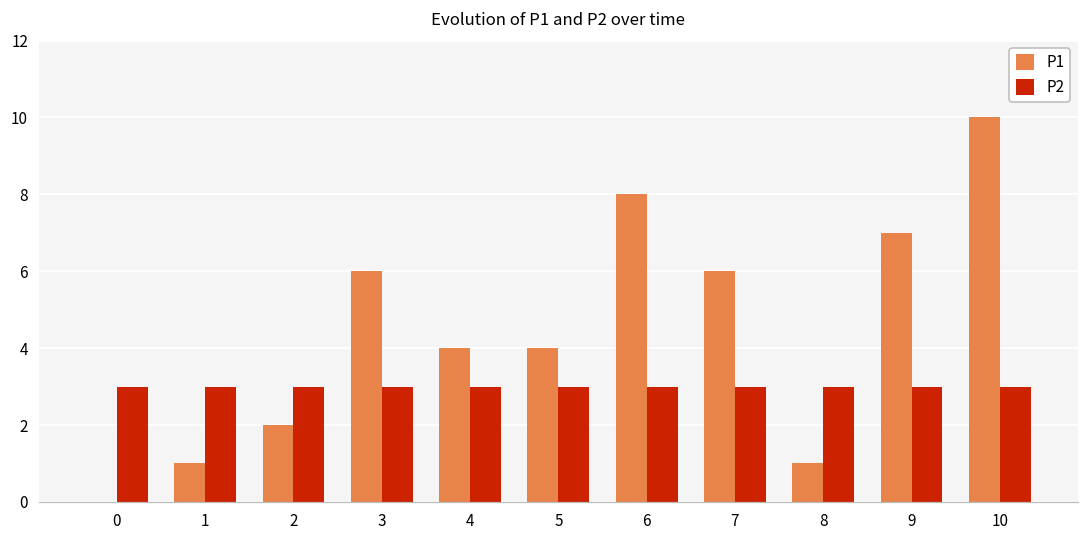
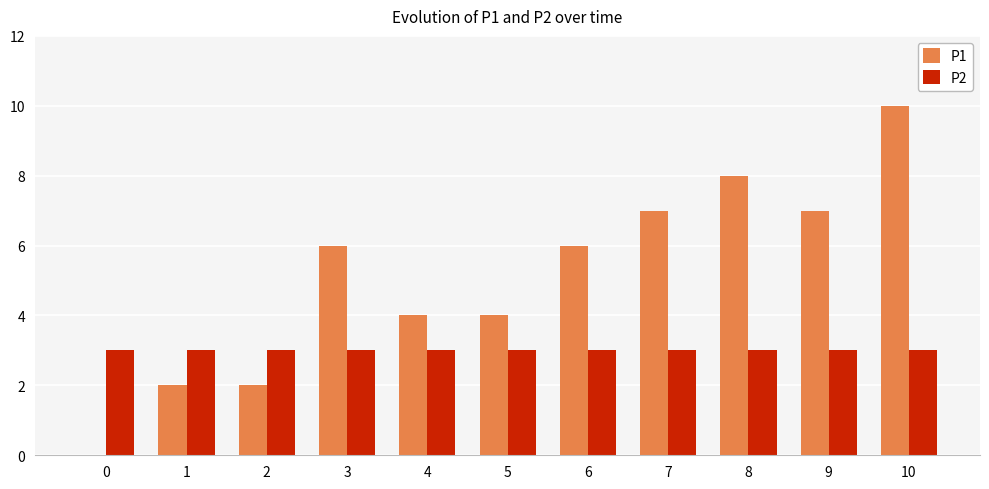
  {
    "P1": {
      "0": 0,
-     "1": 1,
+     "1": 2,
      "2": 2,
      "3": 6,
      "4": 4,
      "5": 4,
-     "6": 8,
-     "7": 6,
-     "8": 1,
+     "6": 6,
+     "7": 7,
+     "8": 8,
      "9": 7,
      "10": 10
    },
    "P2": {
      "0": 3,
      "1": 3,
      "2": 3,
      "3": 3,
      "4": 3,
      "5": 3,
      "6": 3,
      "7": 3,
      "8": 3,
      "9": 3,
      "10": 3
    }
  }
